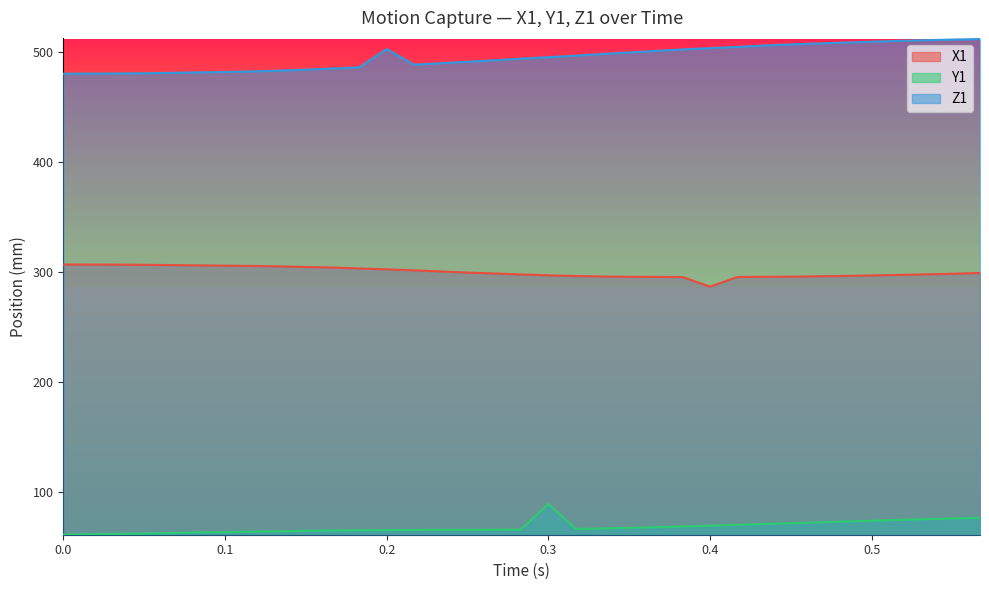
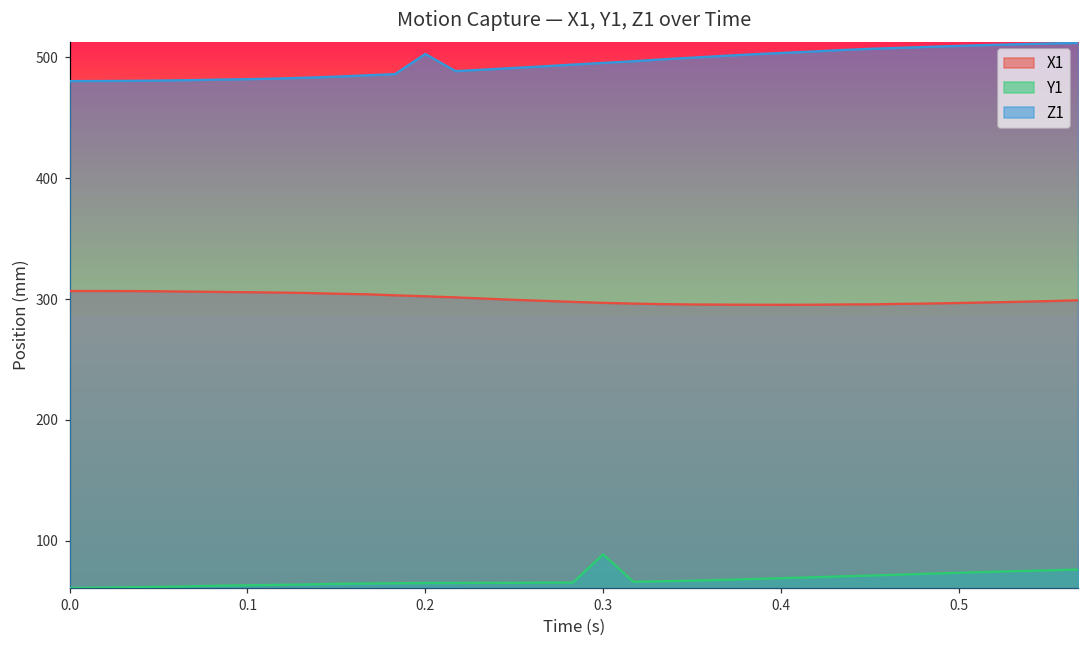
  {
    "X1": {
      "0.0": 307,
      "0.1": 306,
      "0.2": 302,
      "0.3": 297,
-     "0.4": 287,
+     "0.4": 295,
      "0.5": 297
    },
    "Y1": {
      "0.0": 61,
      "0.1": 63,
      "0.2": 65,
      "0.3": 89,
      "0.4": 69,
      "0.5": 74
    },
    "Z1": {
      "0.0": 480,
      "0.1": 482,
      "0.2": 503,
      "0.3": 495,
      "0.4": 504,
      "0.5": 510
    }
  }
